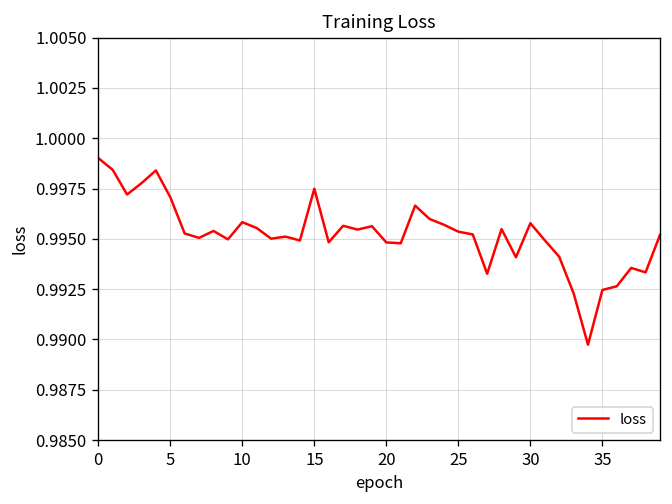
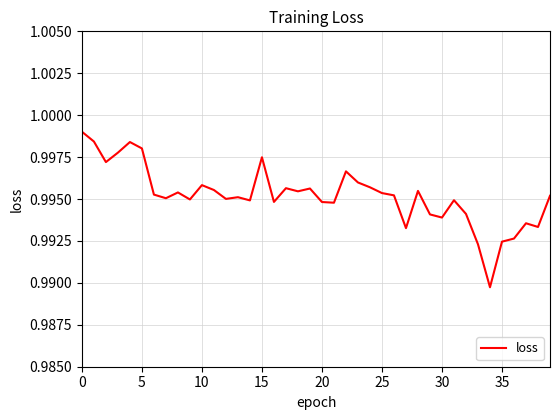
  {
    "0": 0.9990,
-   "5": 0.9971,
+   "5": 0.9980,
    "10": 0.9958,
    "15": 0.9975,
    "20": 0.9948,
    "25": 0.9954,
-   "30": 0.9958,
+   "30": 0.9939,
    "35": 0.9925
  }
